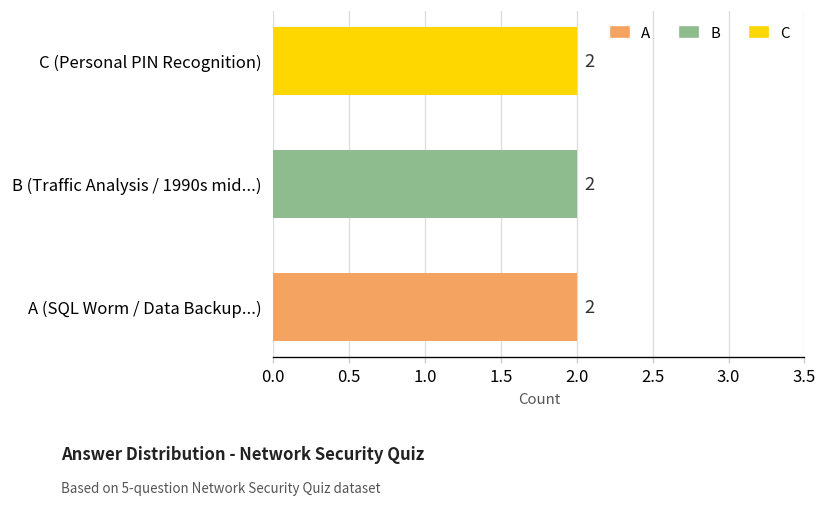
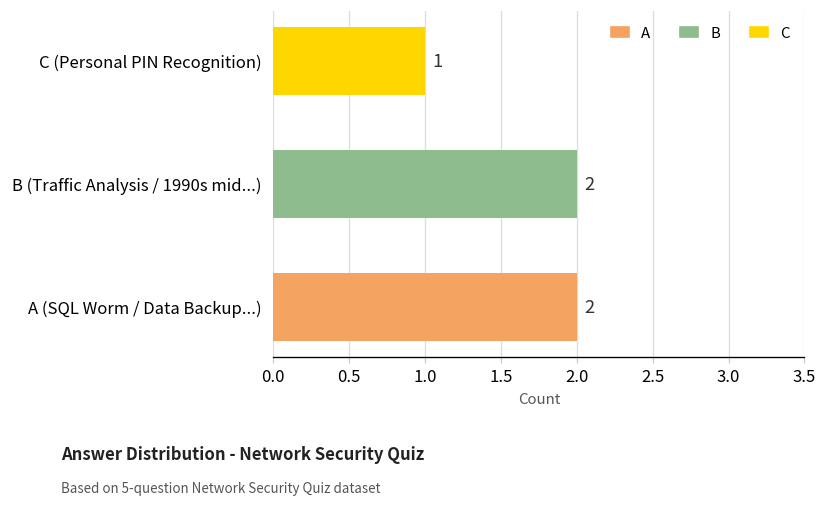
  {
-   "C (Personal PIN Recognition)": 2,
+   "C (Personal PIN Recognition)": 1,
    "B (Traffic Analysis / 1990s mid...)": 2,
    "A (SQL Worm / Data Backup...)": 2
  }
